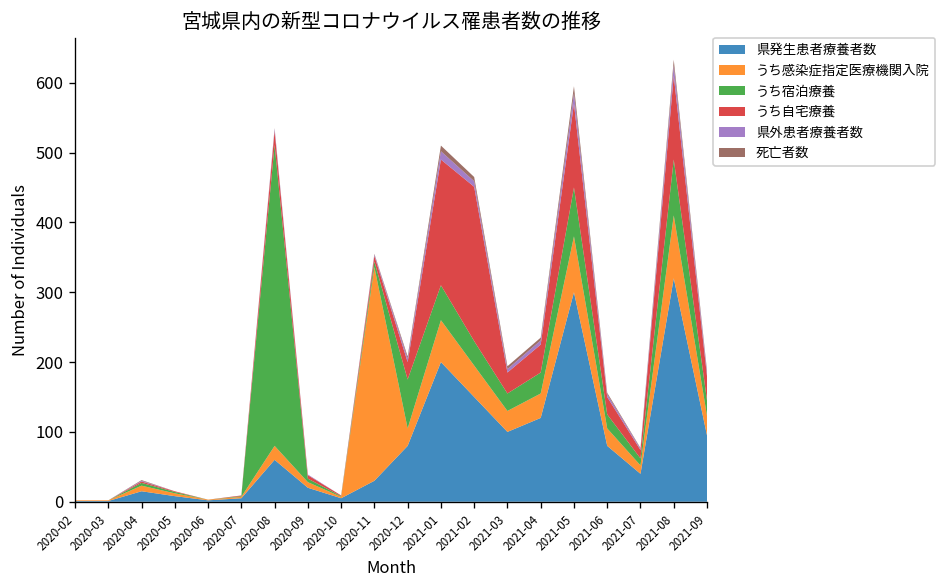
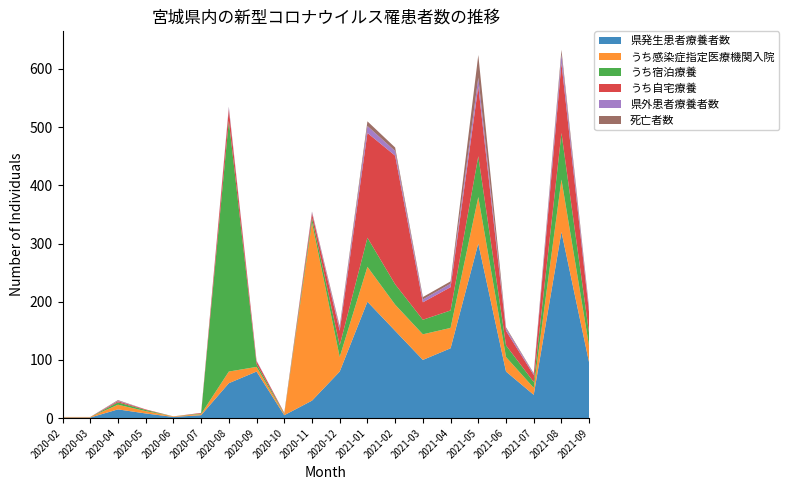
  {
    "県発生患者療養者数": {
      "2020-04": 20,
      "2020-08": 60,
-     "2020-09": 20,
+     "2020-09": 80,
      "2020-11": 30,
      "2020-12": 80,
      "2021-01": 200,
      "2021-02": 150,
      "2021-03": 100,
      "2021-04": 120,
      "2021-05": 300,
      "2021-06": 80,
      "2021-07": 40,
      "2021-08": 320,
      "2021-09": 100
    },
    "うち感染症指定医療機関入院": {
      "2020-08": 20,
      "2020-09": 10,
      "2020-11": 310,
      "2020-12": 30,
      "2021-01": 60,
      "2021-02": 50,
-     "2021-03": 30,
+     "2021-03": 40,
      "2021-04": 40,
      "2021-05": 80,
      "2021-06": 30,
      "2021-07": 10,
      "2021-08": 90,
      "2021-09": 30
    },
    "うち宿泊療養": {
      "2020-08": 430,
      "2020-09": 10,
      "2020-11": 10,
-     "2020-12": 70,
+     "2020-12": 20,
      "2021-01": 50,
      "2021-02": 40,
      "2021-03": 30,
      "2021-04": 30,
      "2021-05": 70,
      "2021-06": 20,
      "2021-07": 10,
      "2021-08": 80,
      "2021-09": 20
    },
    "うち自宅療養": {
      "2020-12": 30,
      "2021-01": 180,
      "2021-02": 220,
      "2021-03": 30,
      "2021-04": 40,
      "2021-05": 120,
      "2021-08": 120,
      "2021-09": 40
    },
    "県外患者療養者数": {
      "2021-01": 10,
      "2021-02": 10,
      "2021-05": 20,
      "2021-08": 20
    },
    "死亡者数": {
      "2021-01": 10,
      "2021-02": 10,
-     "2021-05": 10,
+     "2021-05": 40,
      "2021-08": 10
    }
  }
